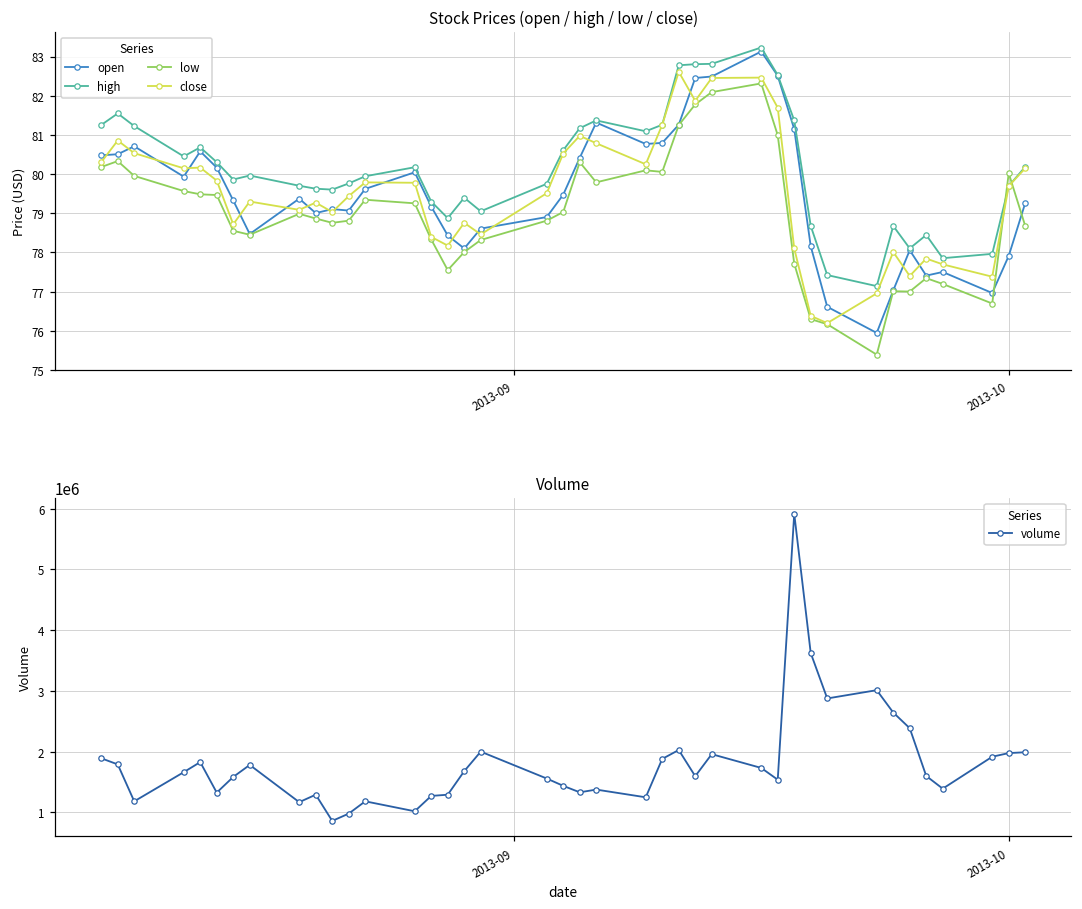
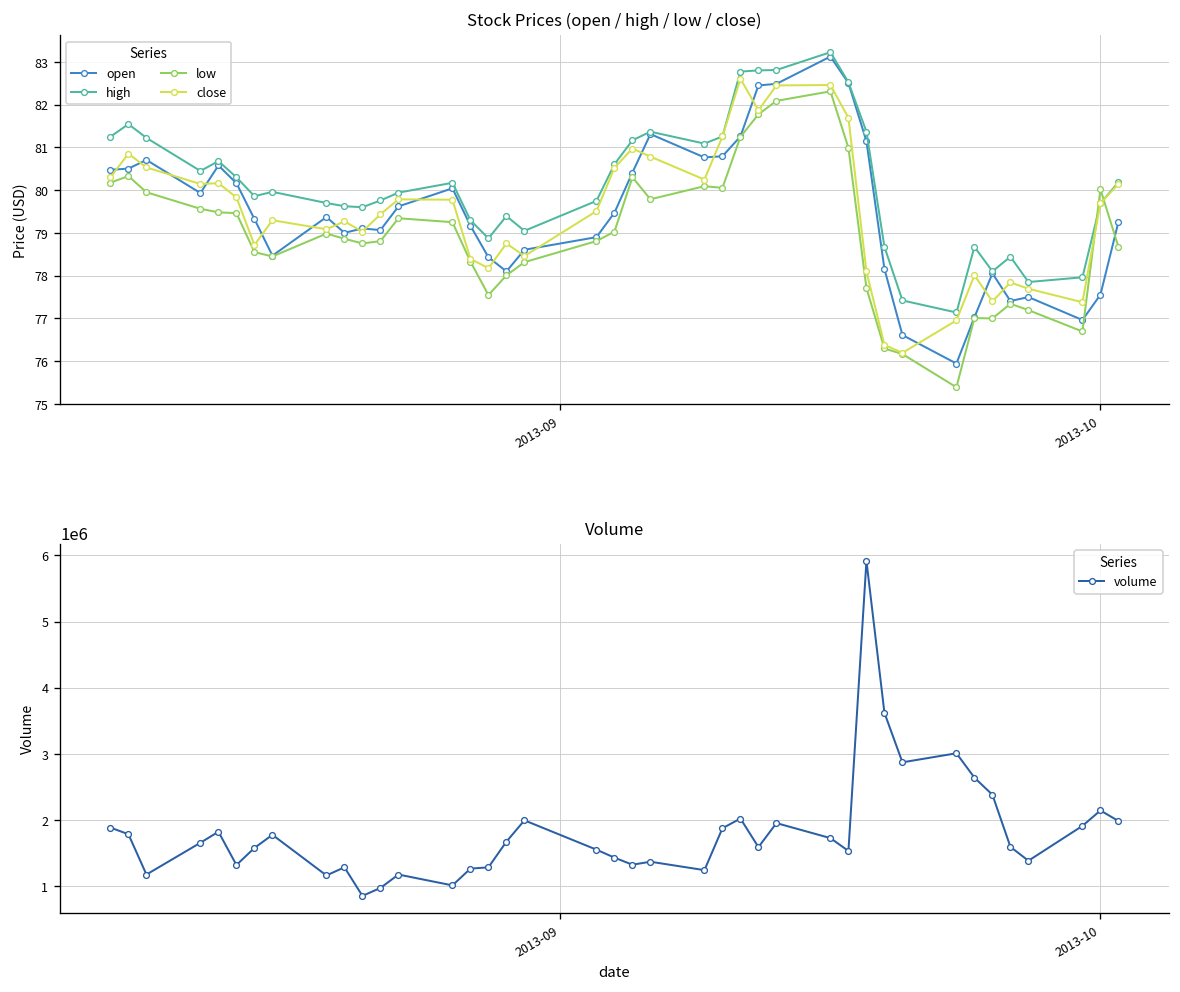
  {
    "Stock Prices (open / high / low / close)": {
      "open": {
-       "2013-10": 77.9
+       "2013-10": 77.6
      },
      "low": {
        "2013-10": 80.0
      }
    },
    "Volume": {
-     "2013-10": 2000000
+     "2013-10": 2100000
    }
  }
